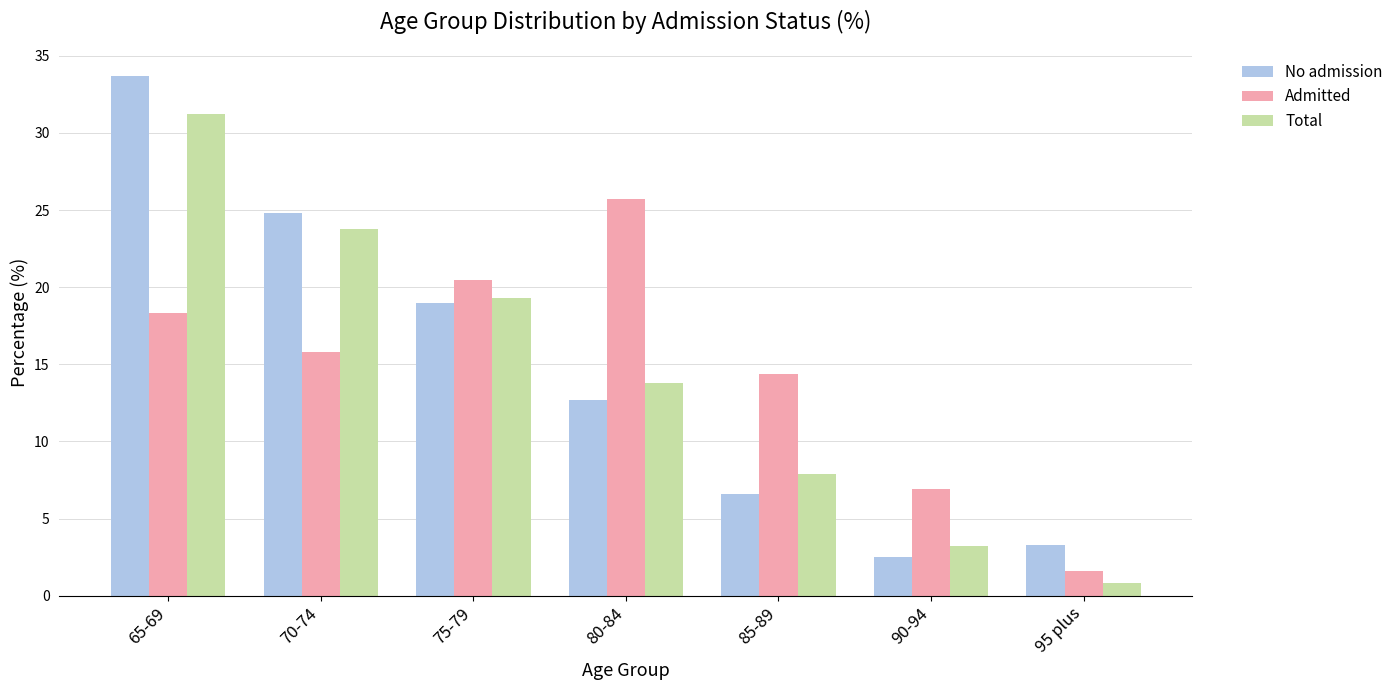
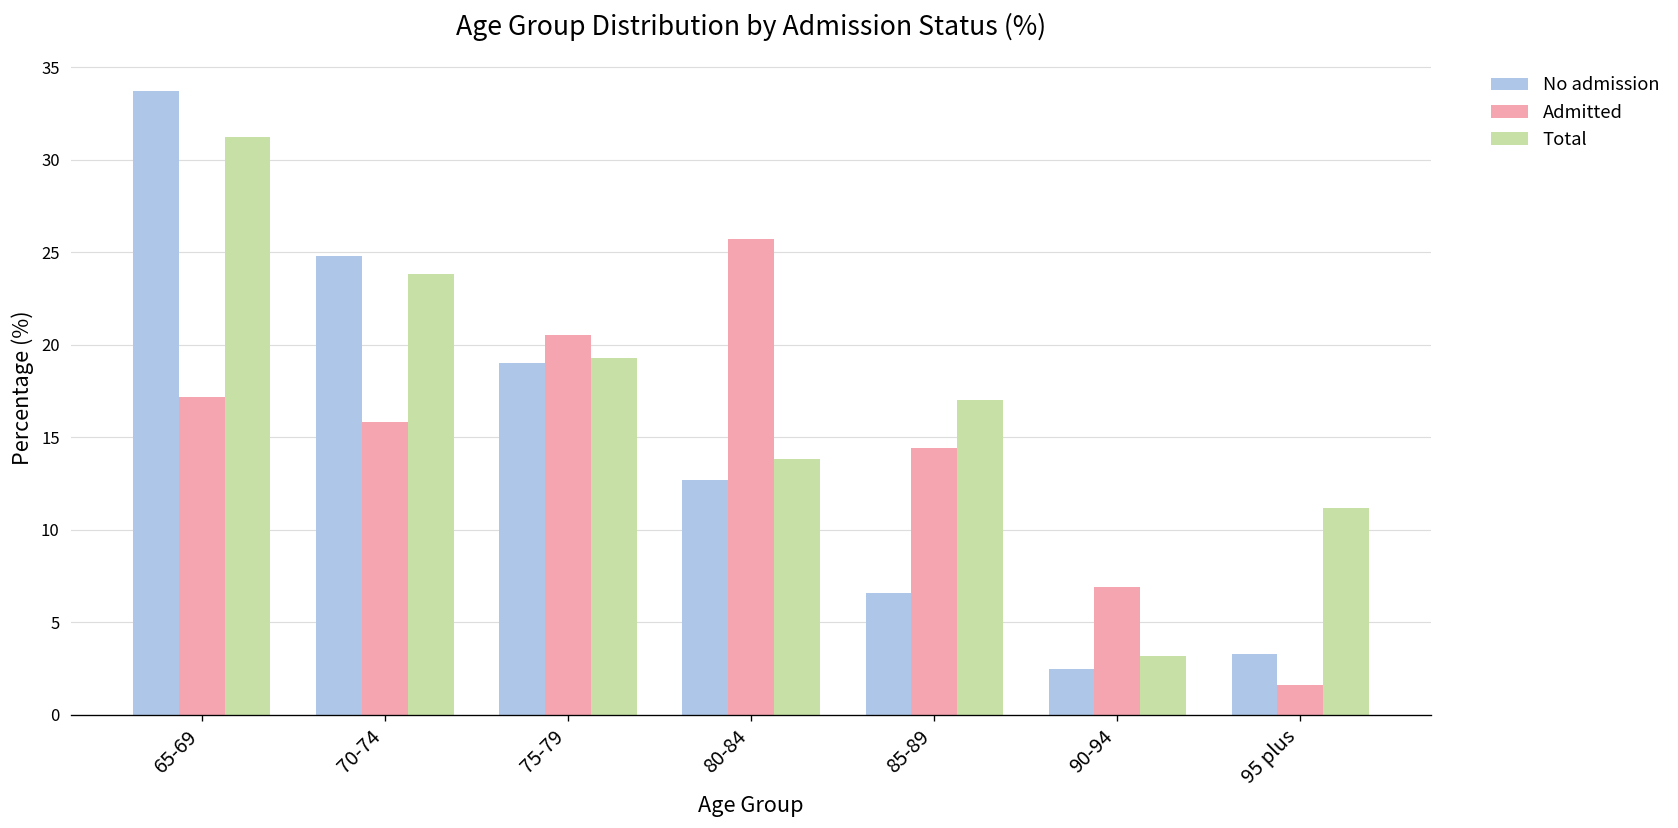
  {
    "No admission": {
      "65-69": 33.7,
      "70-74": 24.8,
      "75-79": 19.0,
      "80-84": 12.7,
      "85-89": 6.6,
      "90-94": 2.5,
      "95 plus": 3.3
    },
    "Admitted": {
-     "65-69": 18.3,
+     "65-69": 17.2,
      "70-74": 15.8,
      "75-79": 20.5,
      "80-84": 25.7,
      "85-89": 14.4,
      "90-94": 6.9,
      "95 plus": 1.6
    },
    "Total": {
      "65-69": 31.2,
      "70-74": 23.8,
      "75-79": 19.3,
      "80-84": 13.8,
-     "85-89": 7.9,
+     "85-89": 17.0,
      "90-94": 3.2,
-     "95 plus": 0.8
+     "95 plus": 11.2
    }
  }
